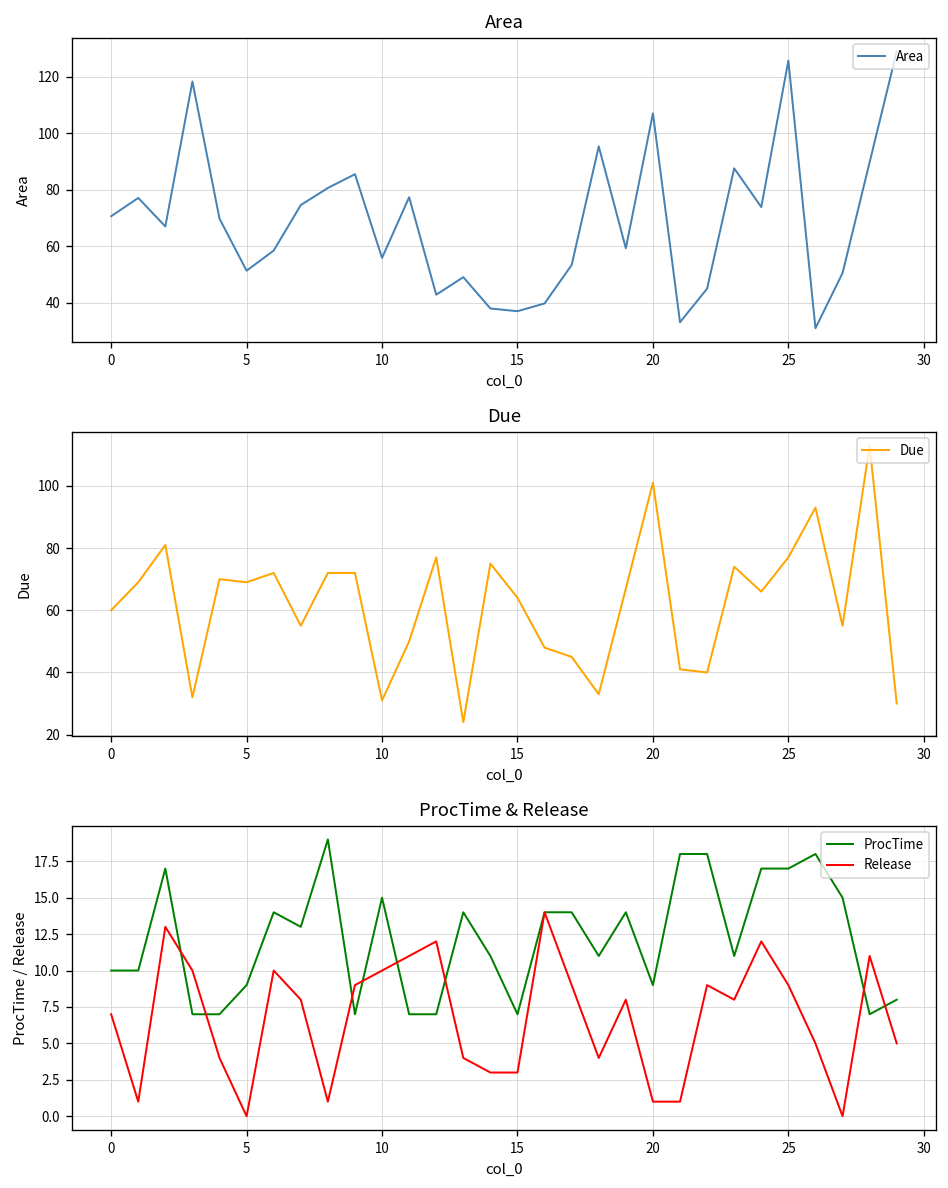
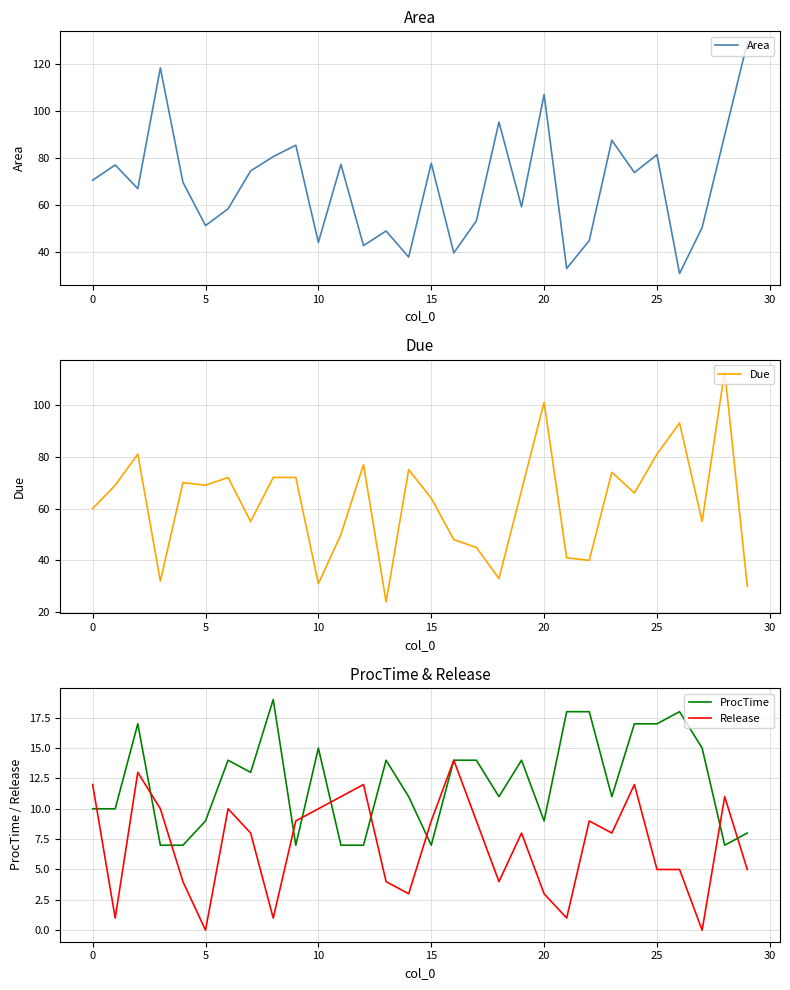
  {
    "Area": {
      "0": 71,
      "5": 51,
-     "10": 56,
-     "15": 37,
+     "10": 44,
+     "15": 78,
      "20": 107,
-     "25": 126
+     "25": 81
    },
    "Due": {
      "0": 60,
      "5": 69,
      "10": 31,
      "15": 64,
      "20": 101,
-     "25": 77
+     "25": 81
    },
    "ProcTime & Release": {
      "ProcTime": {
        "0": 10,
        "5": 9,
        "10": 15,
        "15": 7,
        "20": 9,
        "25": 17
      },
      "Release": {
-       "0": 7,
+       "0": 12,
        "5": 0,
        "10": 10,
-       "15": 3,
-       "20": 1,
-       "25": 9
+       "15": 9,
+       "20": 3,
+       "25": 5
      }
    }
  }
